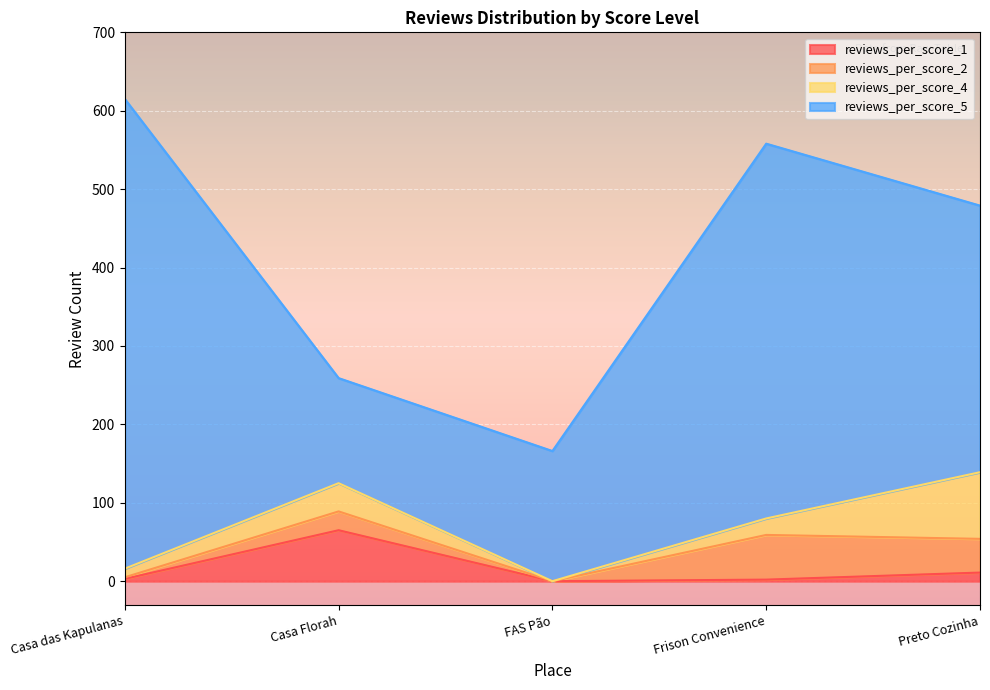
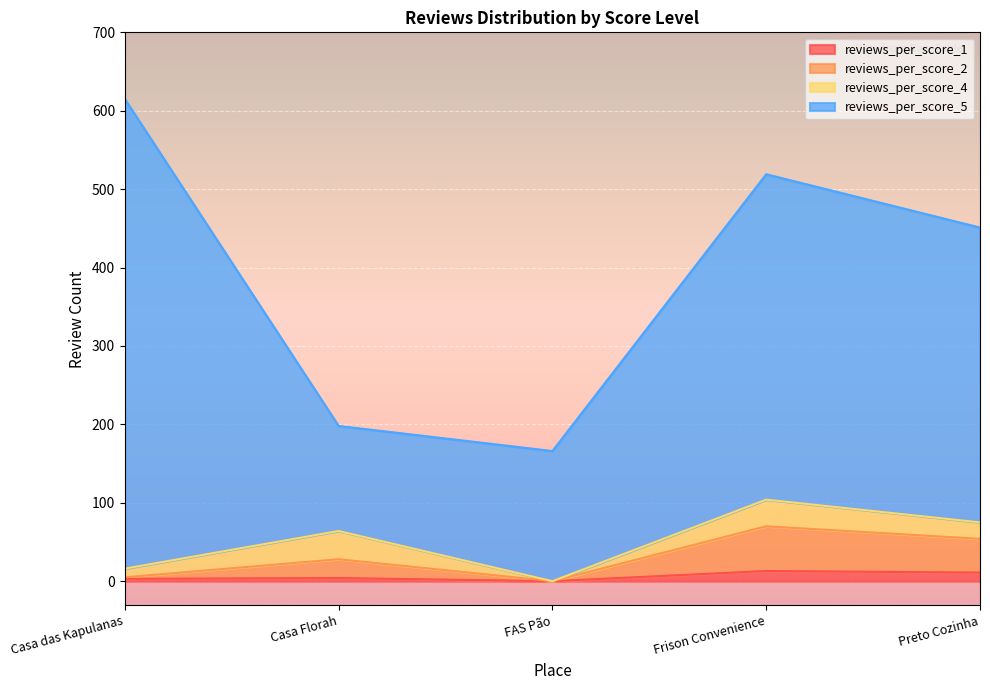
  {
    "reviews_per_score_1": {
-     "Casa Florah": 70,
-     "Frison Convenience": 0,
+     "Casa Florah": 0,
+     "Frison Convenience": 10,
      "Preto Cozinha": 10
    },
    "reviews_per_score_2": {
      "Casa Florah": 20,
      "Frison Convenience": 60,
      "Preto Cozinha": 40
    },
    "reviews_per_score_4": {
      "Casa das Kapulanas": 10,
      "Casa Florah": 40,
-     "Frison Convenience": 20,
-     "Preto Cozinha": 90
+     "Frison Convenience": 30,
+     "Preto Cozinha": 20
    },
    "reviews_per_score_5": {
      "Casa das Kapulanas": 600,
      "Casa Florah": 130,
      "FAS Pão": 170,
-     "Frison Convenience": 480,
-     "Preto Cozinha": 340
+     "Frison Convenience": 420,
+     "Preto Cozinha": 380
    }
  }
